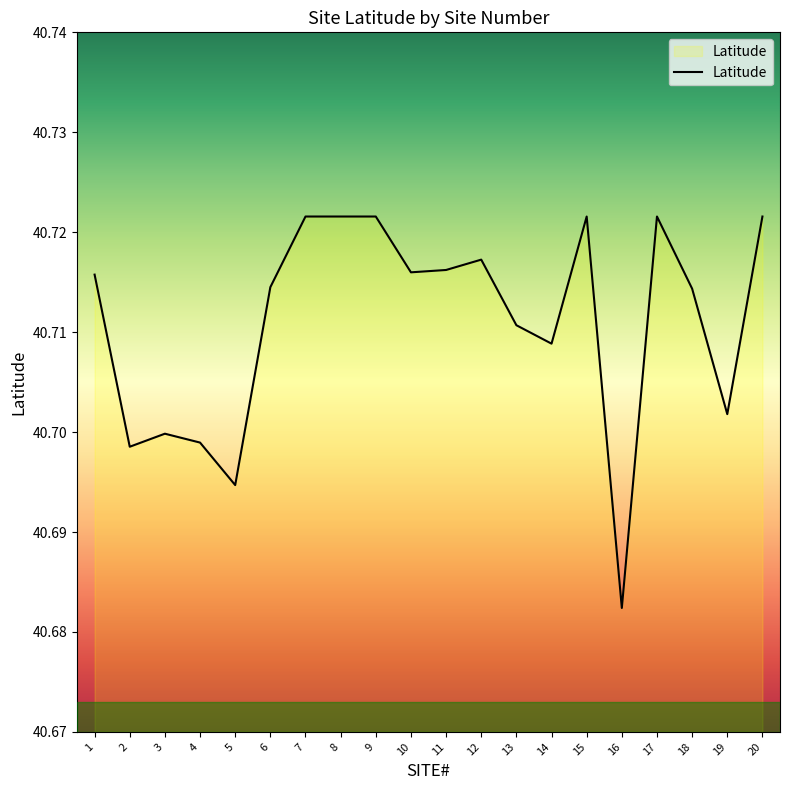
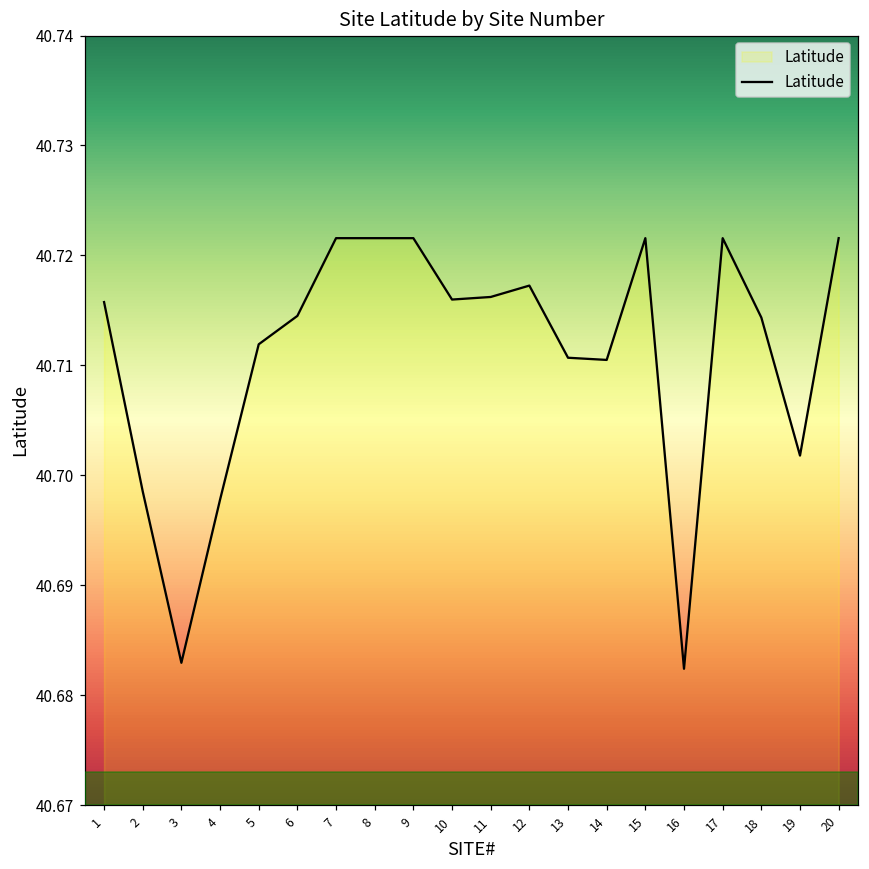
  {
    "1": 40.716,
    "2": 40.699,
-   "3": 40.700,
-   "4": 40.699,
-   "5": 40.695,
+   "3": 40.683,
+   "4": 40.698,
+   "5": 40.712,
    "6": 40.715,
    "7": 40.722,
    "8": 40.722,
    "9": 40.722,
    "10": 40.716,
    "11": 40.716,
    "12": 40.717,
    "13": 40.711,
-   "14": 40.709,
+   "14": 40.710,
    "15": 40.722,
    "16": 40.682,
    "17": 40.722,
    "18": 40.714,
    "19": 40.702,
    "20": 40.722
  }
